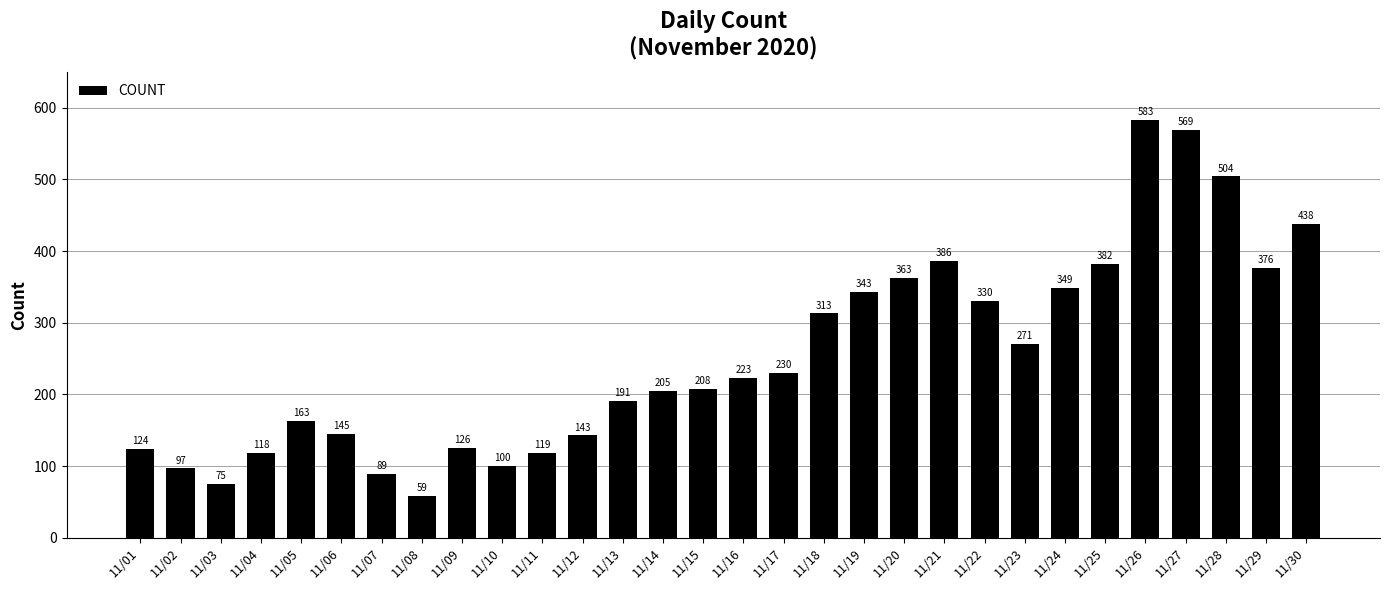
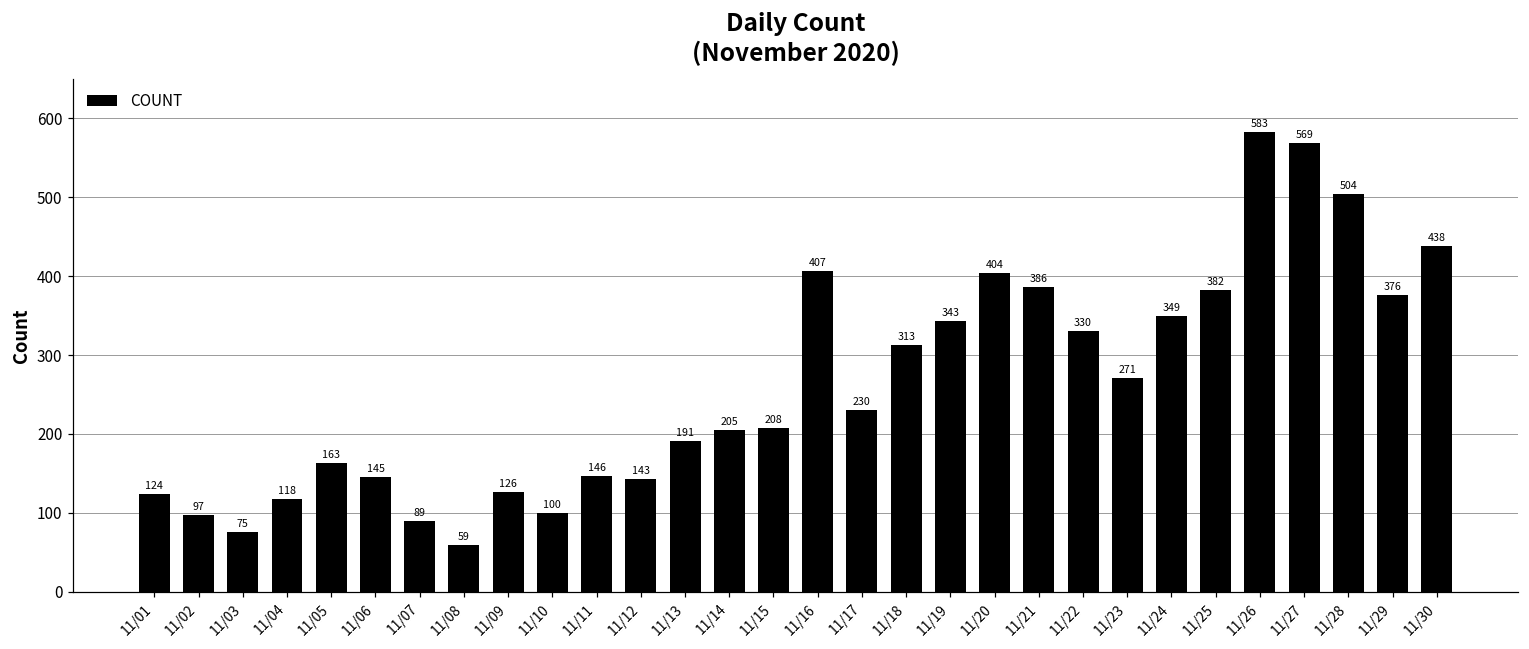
  {
    "11/01": 124,
    "11/02": 97,
    "11/03": 75,
    "11/04": 118,
    "11/05": 163,
    "11/06": 145,
    "11/07": 89,
    "11/08": 59,
    "11/09": 126,
    "11/10": 100,
-   "11/11": 119,
+   "11/11": 146,
    "11/12": 143,
    "11/13": 191,
    "11/14": 205,
    "11/15": 208,
-   "11/16": 223,
+   "11/16": 407,
    "11/17": 230,
    "11/18": 313,
    "11/19": 343,
-   "11/20": 363,
+   "11/20": 404,
    "11/21": 386,
    "11/22": 330,
    "11/23": 271,
    "11/24": 349,
    "11/25": 382,
    "11/26": 583,
    "11/27": 569,
    "11/28": 504,
    "11/29": 376,
    "11/30": 438
  }
